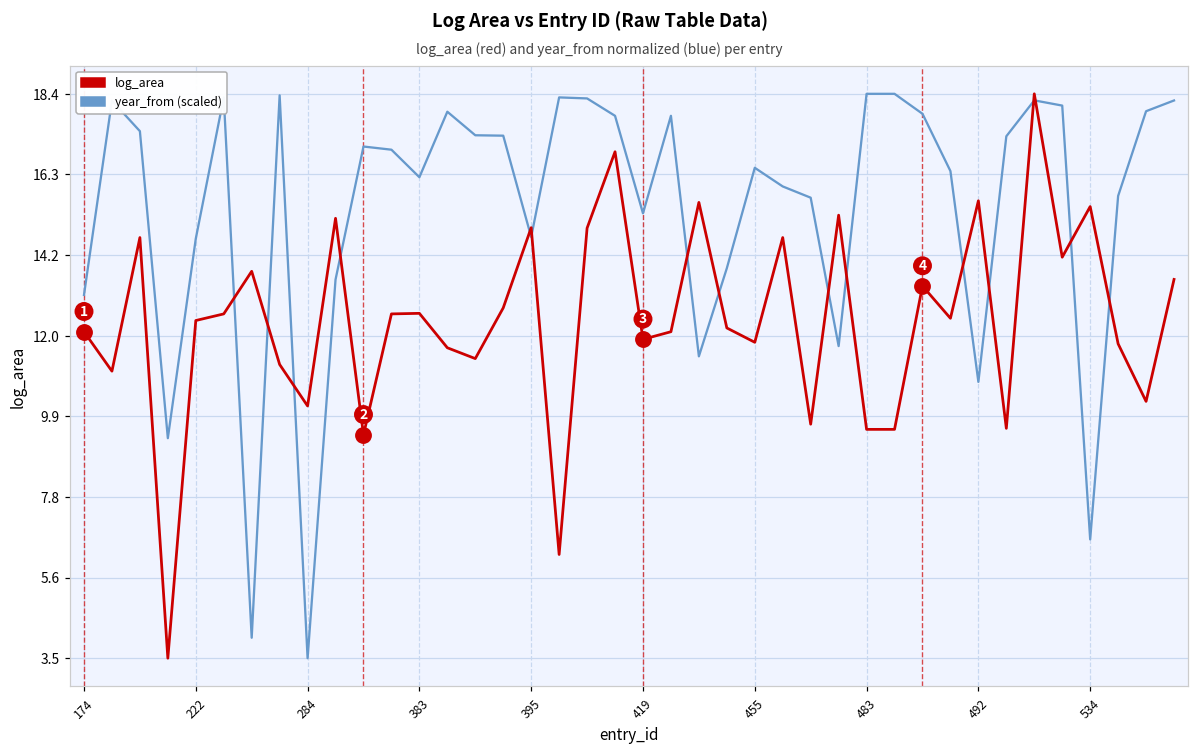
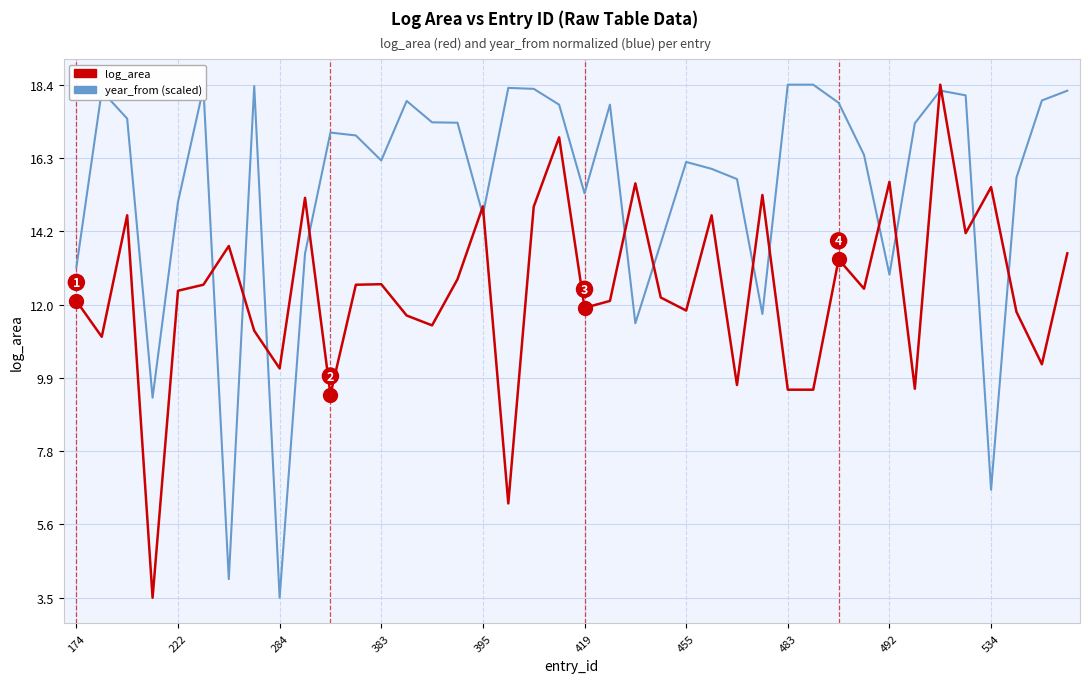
  {
    "year_from (scaled)": {
-     "222": 14.6,
+     "222": 15.0,
      "284": 3.5,
      "383": 16.2,
      "395": 14.7,
      "419": 15.3,
-     "455": 16.5,
+     "455": 16.2,
      "483": 18.5,
-     "492": 10.8,
+     "492": 12.9,
      "534": 6.6
    }
  }
